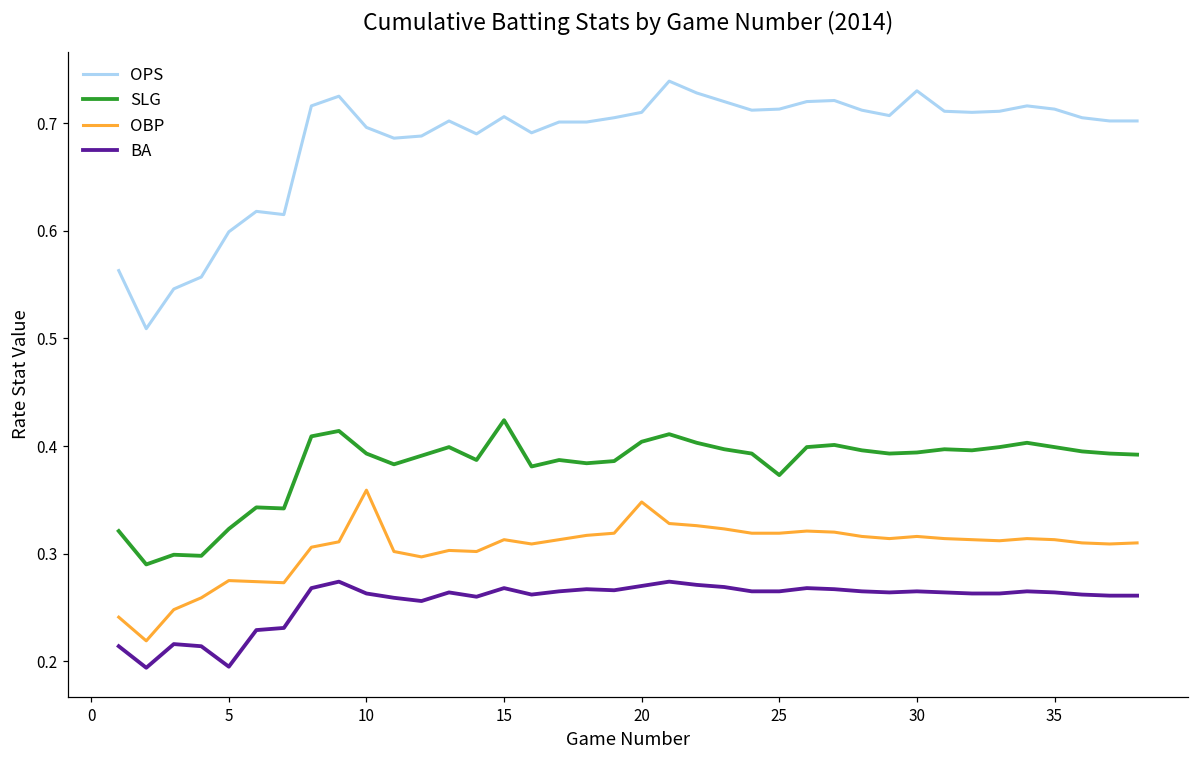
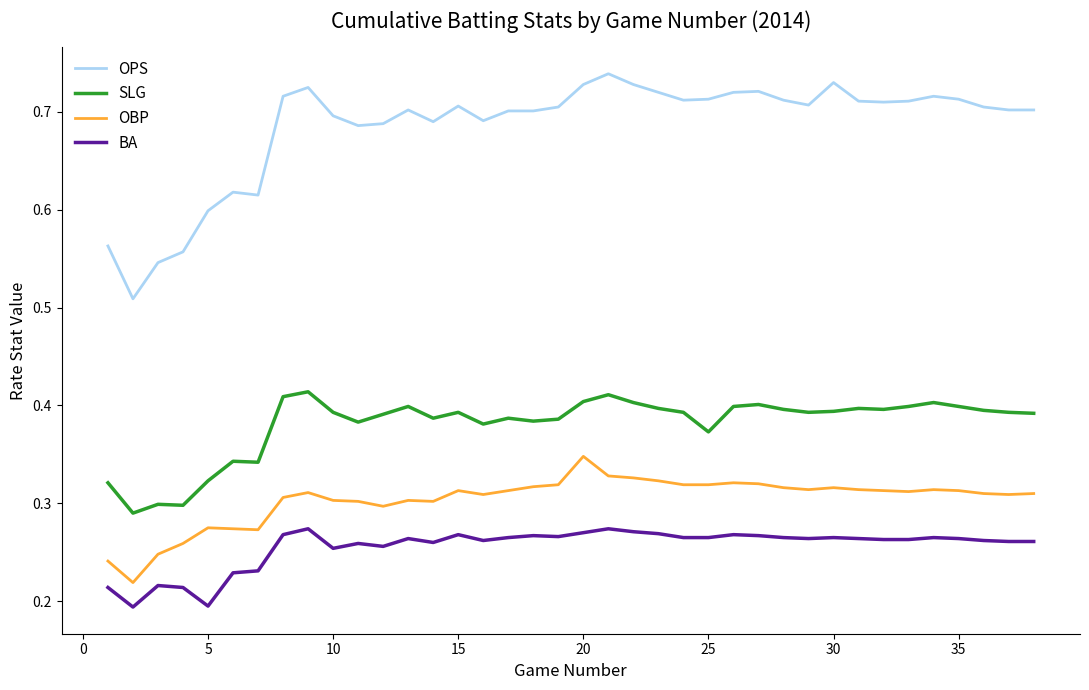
  {
    "OPS": {
      "5": 0.60,
      "10": 0.70,
      "15": 0.71,
-     "20": 0.71,
+     "20": 0.73,
      "25": 0.71,
      "30": 0.73,
      "35": 0.71
    },
    "SLG": {
      "5": 0.32,
      "10": 0.39,
-     "15": 0.42,
+     "15": 0.39,
      "20": 0.40,
      "25": 0.37,
      "30": 0.39,
      "35": 0.40
    },
    "OBP": {
      "5": 0.28,
-     "10": 0.36,
+     "10": 0.30,
      "15": 0.31,
      "20": 0.35,
      "25": 0.32,
      "30": 0.32,
      "35": 0.31
    },
    "BA": {
      "5": 0.20,
-     "10": 0.26,
+     "10": 0.25,
      "15": 0.27,
      "20": 0.27,
      "25": 0.27,
      "30": 0.27,
      "35": 0.26
    }
  }
